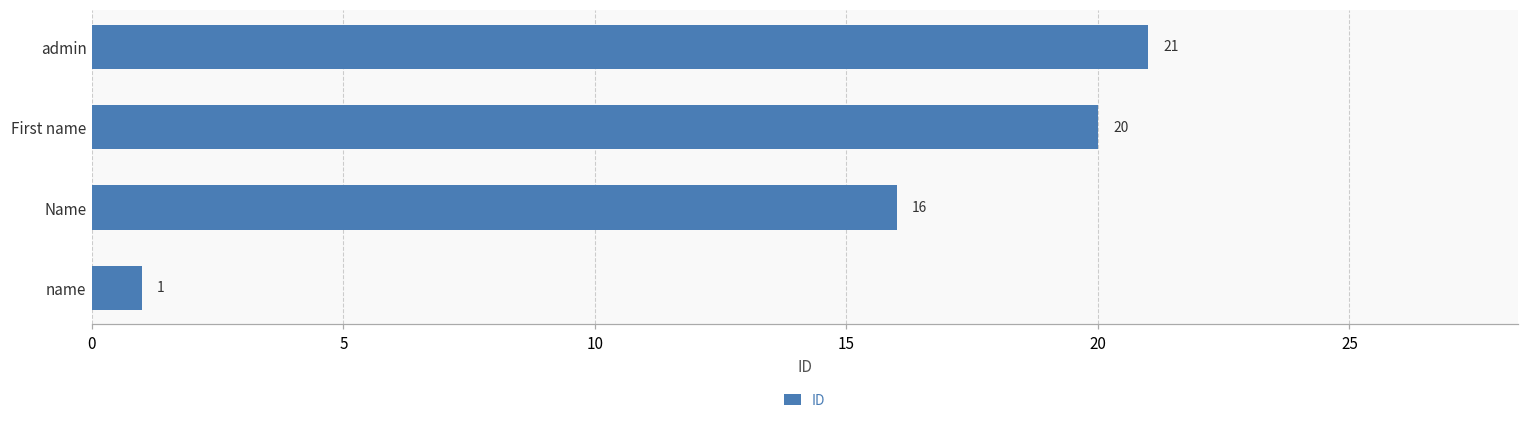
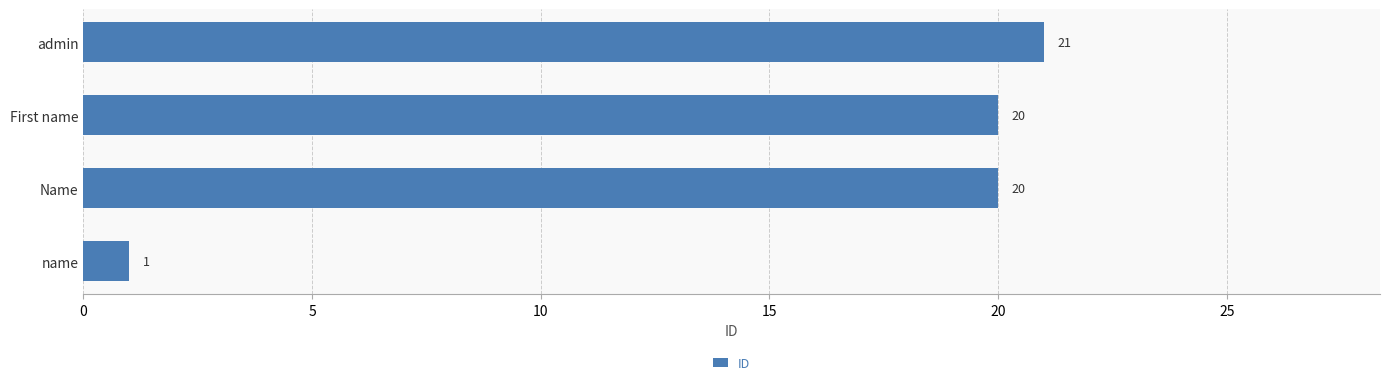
  {
    "admin": 21,
    "First name": 20,
-   "Name": 16,
+   "Name": 20,
    "name": 1
  }
